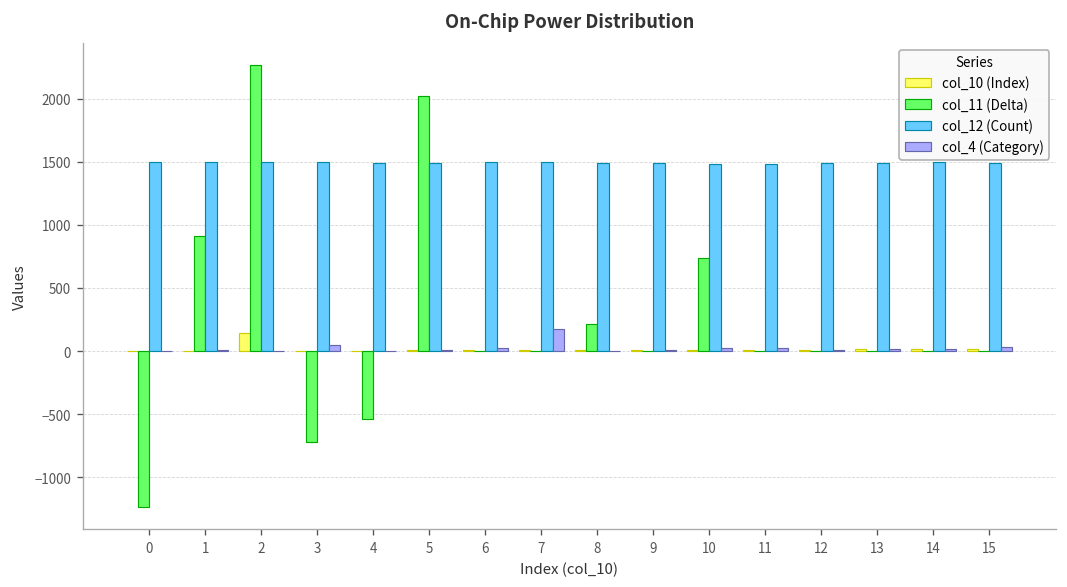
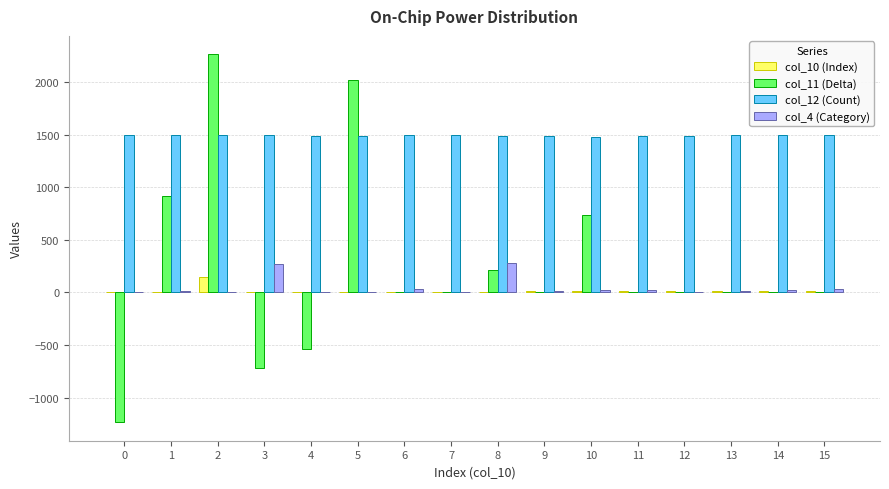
  {
    "col_10 (Index)": {
      "0": 0,
      "2": 140
    },
    "col_11 (Delta)": {
      "0": -1240,
      "1": 910,
      "2": 2260,
      "3": -720,
      "4": -540,
      "5": 2020,
      "6": 0,
      "7": 0,
      "8": 220,
      "9": 0,
      "10": 740,
      "11": 0,
      "12": 0,
      "13": 0,
      "14": 0,
      "15": 0
    },
    "col_12 (Count)": {
      "0": 1500,
      "1": 1500,
      "2": 1500,
      "3": 1500,
      "4": 1490,
      "5": 1490,
      "6": 1500,
      "7": 1500,
      "8": 1490,
      "9": 1490,
      "10": 1480,
      "11": 1490,
      "12": 1490,
      "13": 1490,
      "14": 1500,
      "15": 1490
    },
    "col_4 (Category)": {
-     "3": 50,
+     "3": 270,
      "6": 30,
-     "7": 180,
-     "8": 0,
+     "7": 10,
+     "8": 280,
      "10": 30,
      "15": 30
    }
  }
